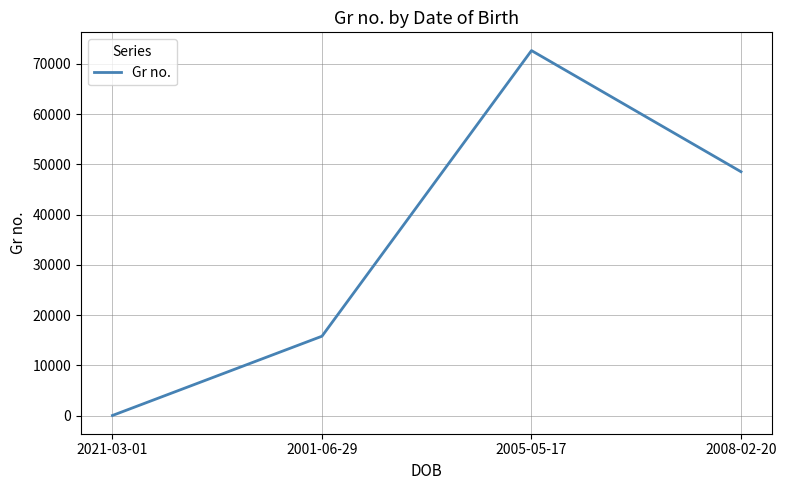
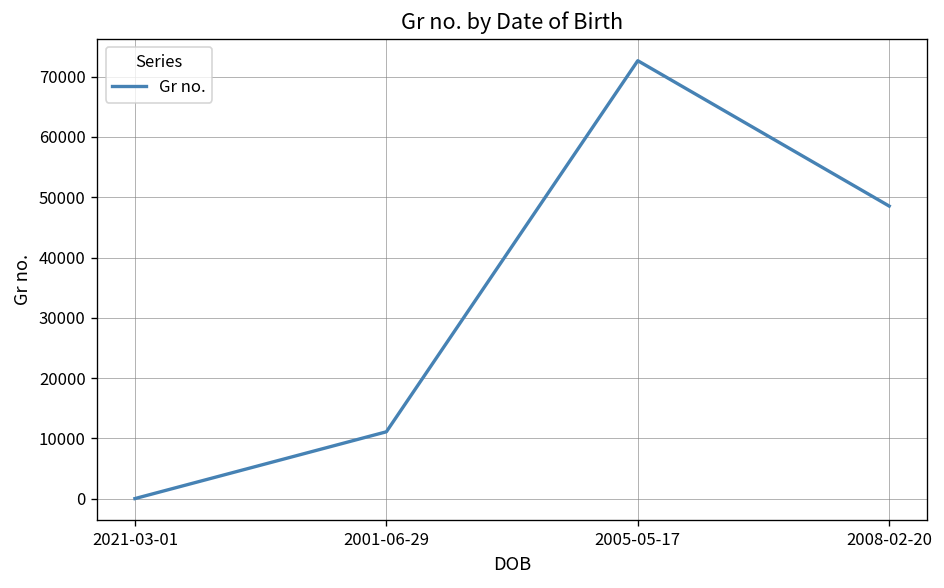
  {
    "2021-03-01": 0,
-   "2001-06-29": 16000,
+   "2001-06-29": 11000,
    "2005-05-17": 73000,
    "2008-02-20": 49000
  }
